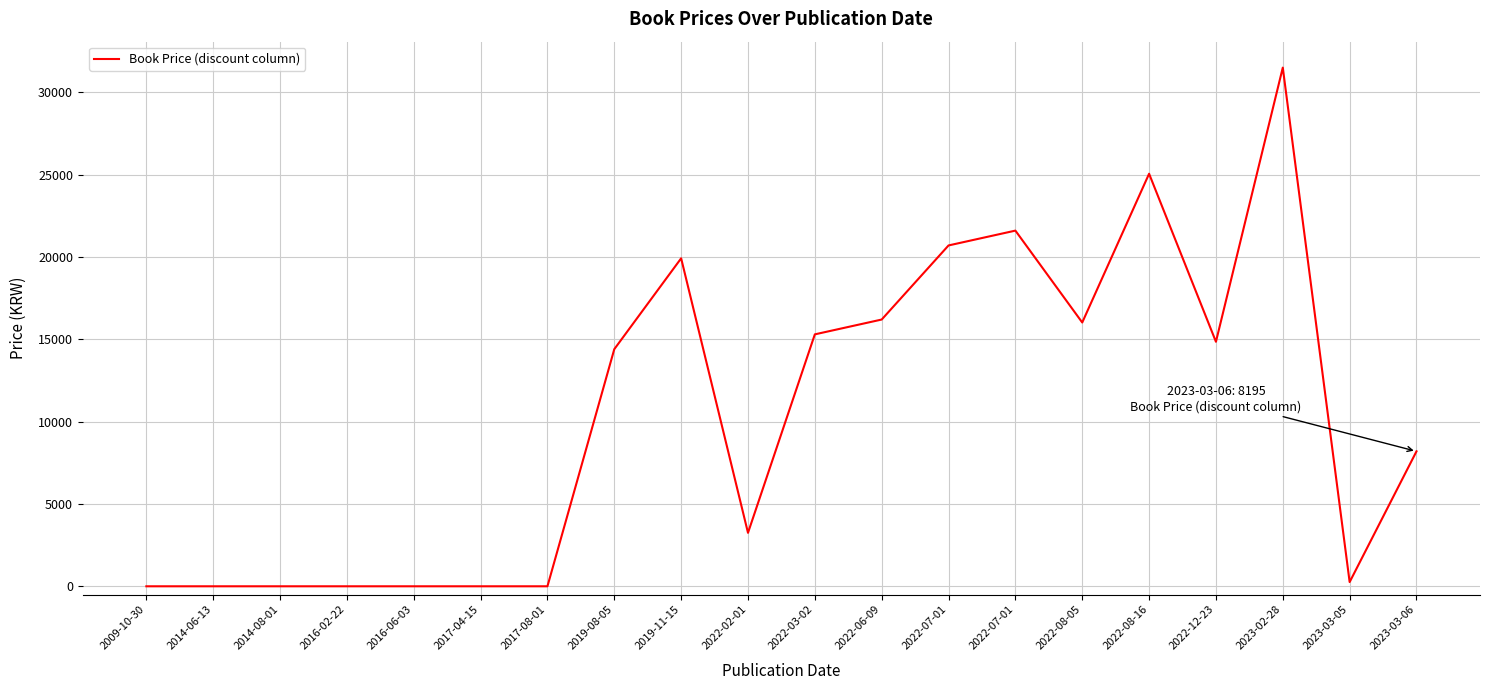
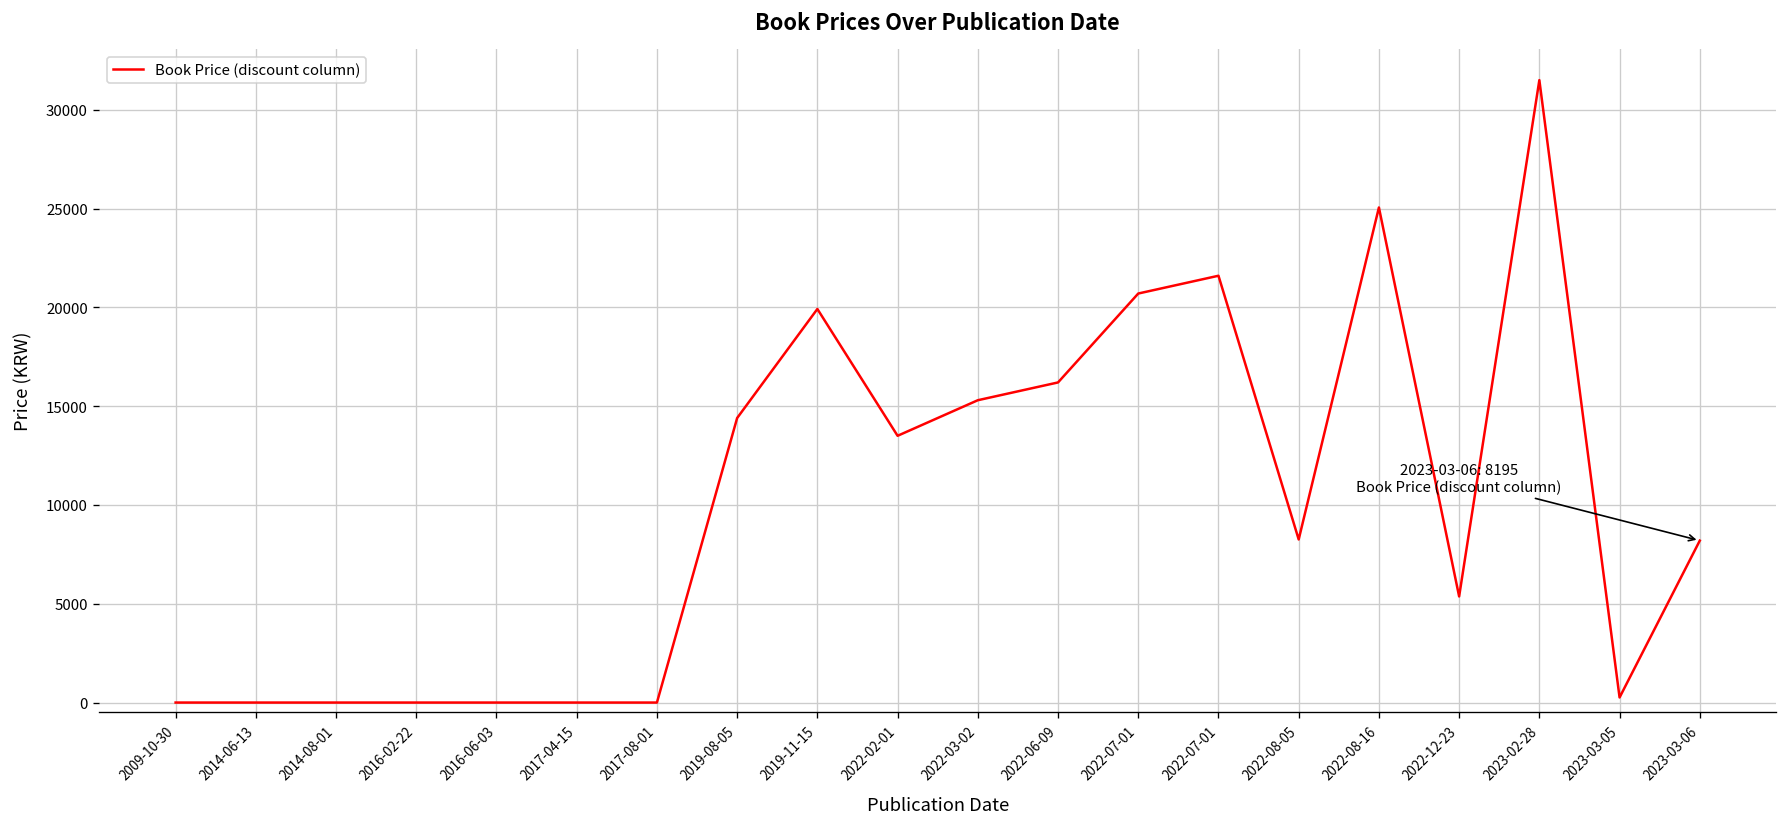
  {
    "2009-10-30": 0,
    "2014-06-13": 0,
    "2014-08-01": 0,
    "2016-02-22": 0,
    "2016-06-03": 0,
    "2017-04-15": 0,
    "2017-08-01": 0,
    "2019-08-05": 14400,
    "2019-11-15": 19900,
-   "2022-02-01": 3200,
+   "2022-02-01": 13500,
    "2022-03-02": 15300,
    "2022-06-09": 16200,
-   "2022-08-05": 16000,
+   "2022-08-05": 8300,
    "2022-08-16": 25100,
-   "2022-12-23": 14900,
+   "2022-12-23": 5400,
    "2023-02-28": 31500,
    "2023-03-05": 300
  }
